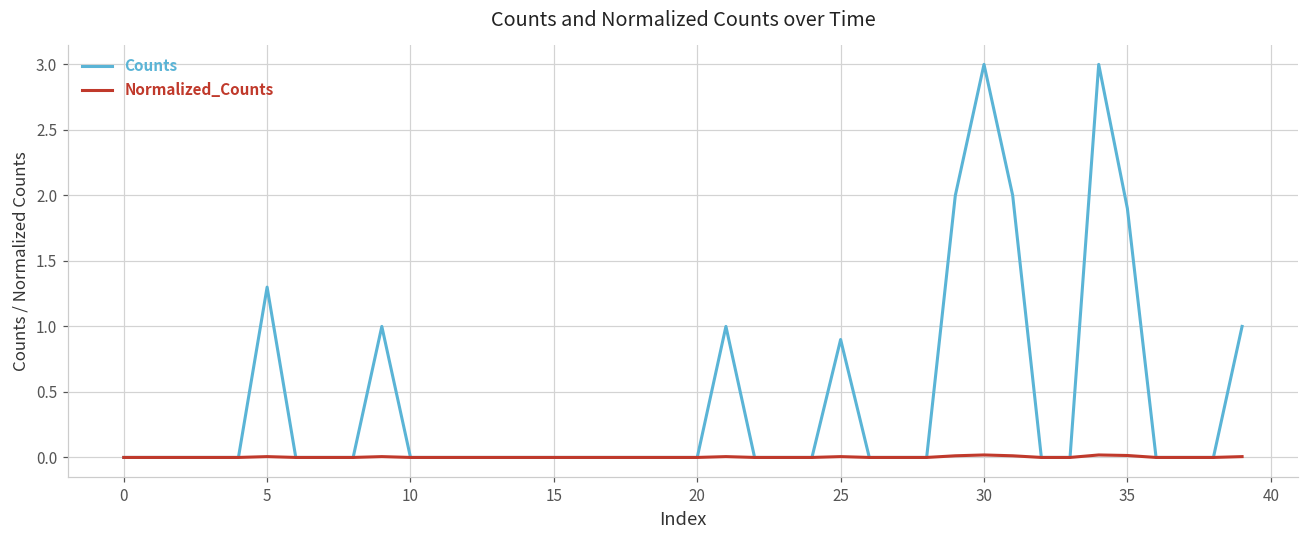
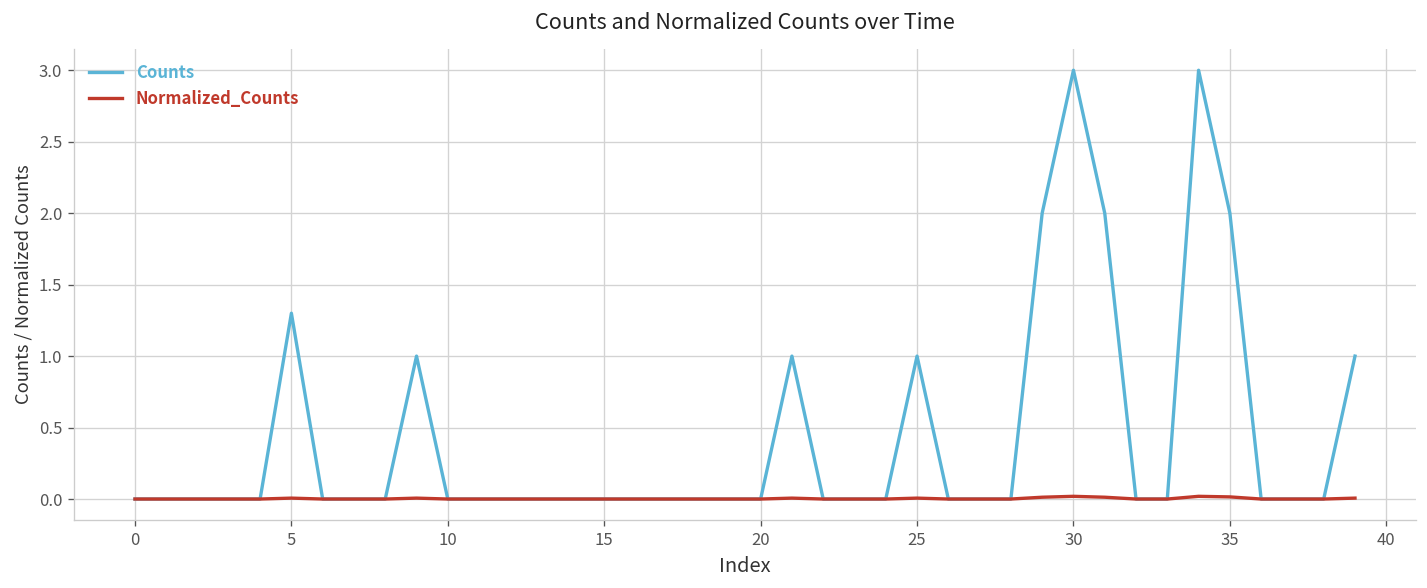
  {
    "Counts": {
      "5": 1.3,
-     "25": 0.9,
+     "25": 1.0,
      "30": 3.0,
-     "35": 1.9
+     "35": 2.0
    },
    "Normalized_Counts": {
      "5": 0.0,
      "25": 0.0,
      "30": 0.0,
      "35": 0.0
    }
  }
